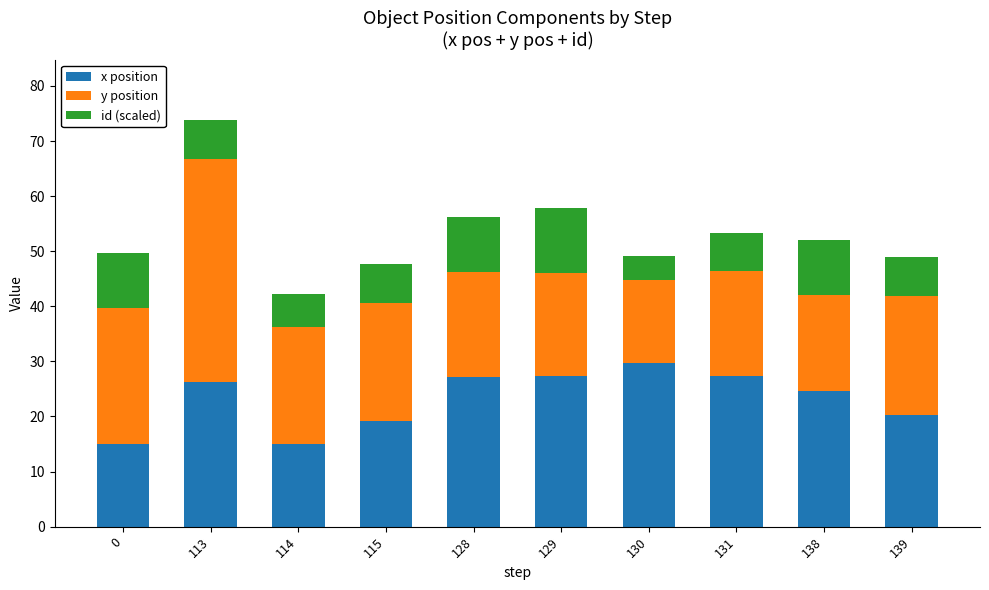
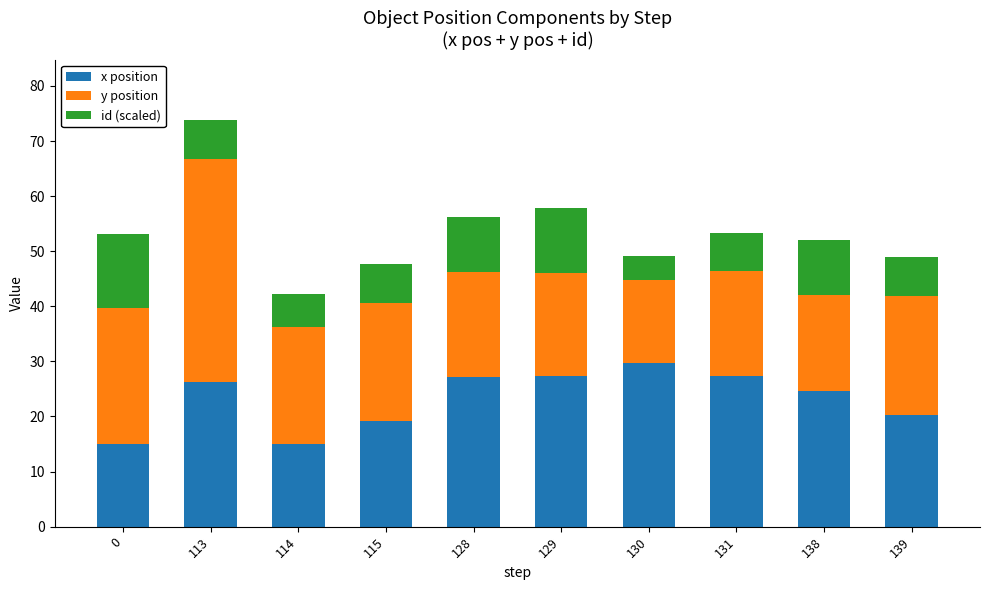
  {
    "x position": {
      "0": 15,
      "113": 26,
      "114": 15,
      "115": 19,
      "128": 27,
      "129": 27,
      "130": 30,
      "131": 27,
      "138": 25,
      "139": 20
    },
    "y position": {
      "0": 25,
      "113": 40,
      "114": 21,
      "115": 21,
      "128": 19,
      "129": 19,
      "130": 15,
      "131": 19,
      "138": 18,
      "139": 22
    },
    "id (scaled)": {
-     "0": 10,
+     "0": 13,
      "113": 7,
      "114": 6,
      "115": 7,
      "128": 10,
      "129": 12,
      "130": 4,
      "131": 7,
      "138": 10,
      "139": 7
    }
  }
